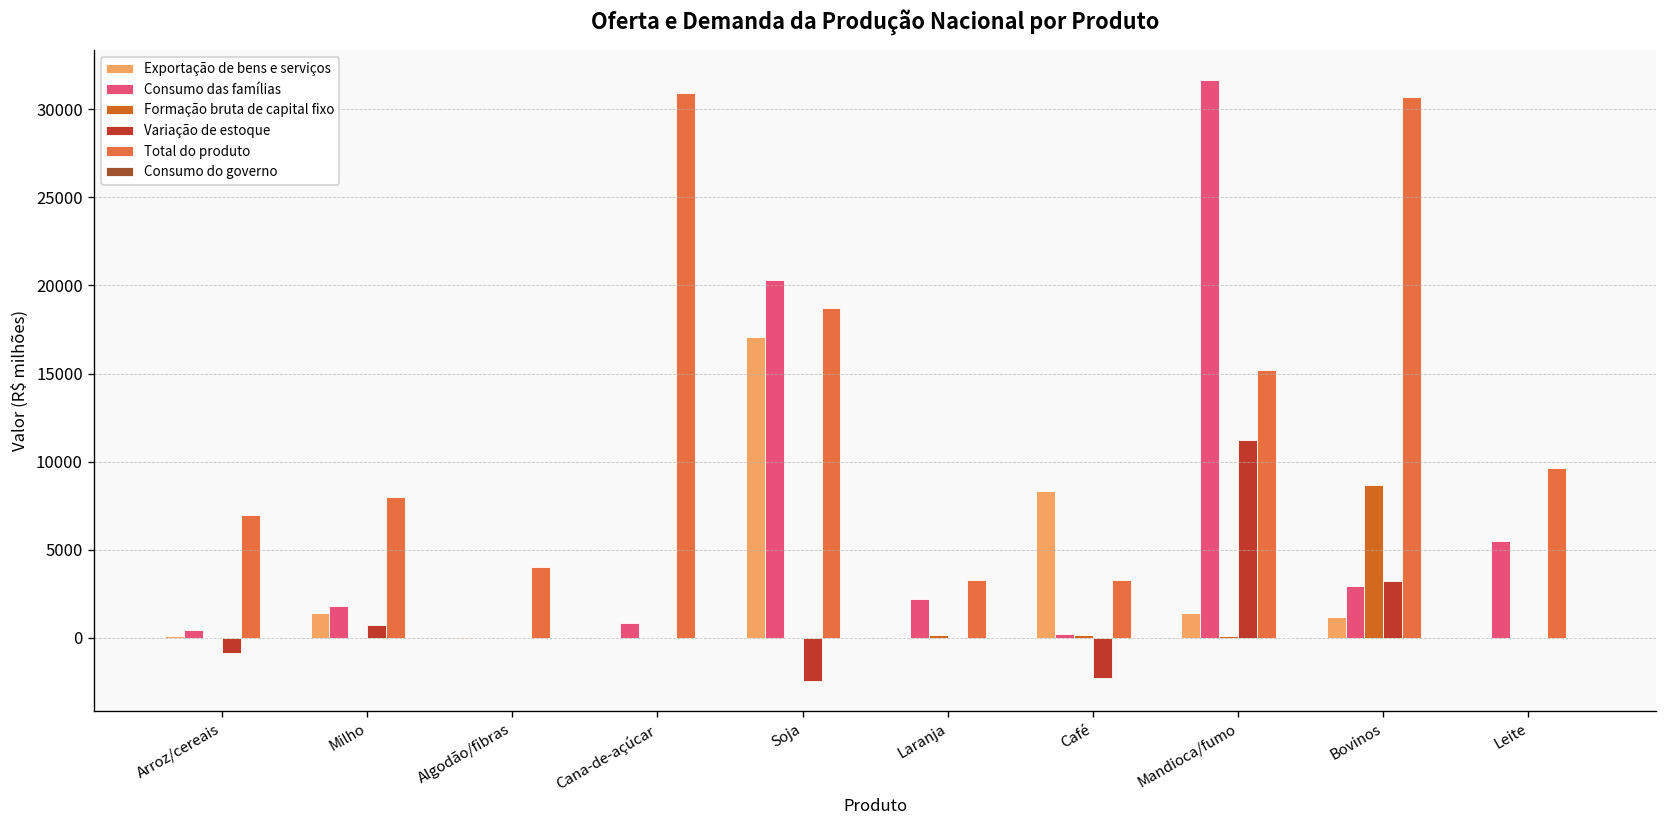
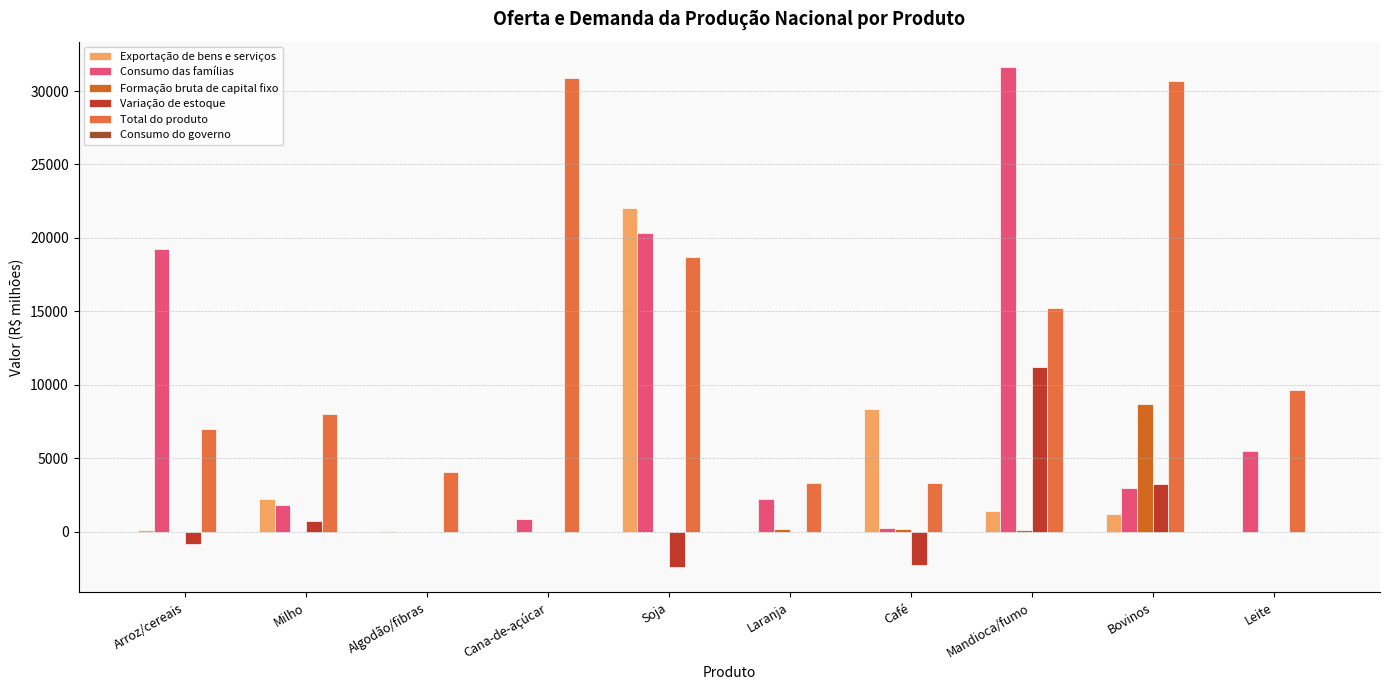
  {
    "Exportação de bens e serviços": {
-     "Milho": 1400,
+     "Milho": 2200,
      "Cana-de-açúcar": 0,
-     "Soja": 17100,
+     "Soja": 22000,
      "Laranja": 0,
      "Café": 8300,
      "Mandioca/fumo": 1400,
      "Bovinos": 1200,
      "Leite": 0
    },
    "Consumo das famílias": {
-     "Arroz/cereais": 400,
+     "Arroz/cereais": 19200,
      "Milho": 1800,
      "Algodão/fibras": 0,
      "Cana-de-açúcar": 800,
      "Soja": 20300,
      "Laranja": 2200,
      "Café": 200,
      "Mandioca/fumo": 31700,
      "Bovinos": 3000,
      "Leite": 5500
    }
  }
